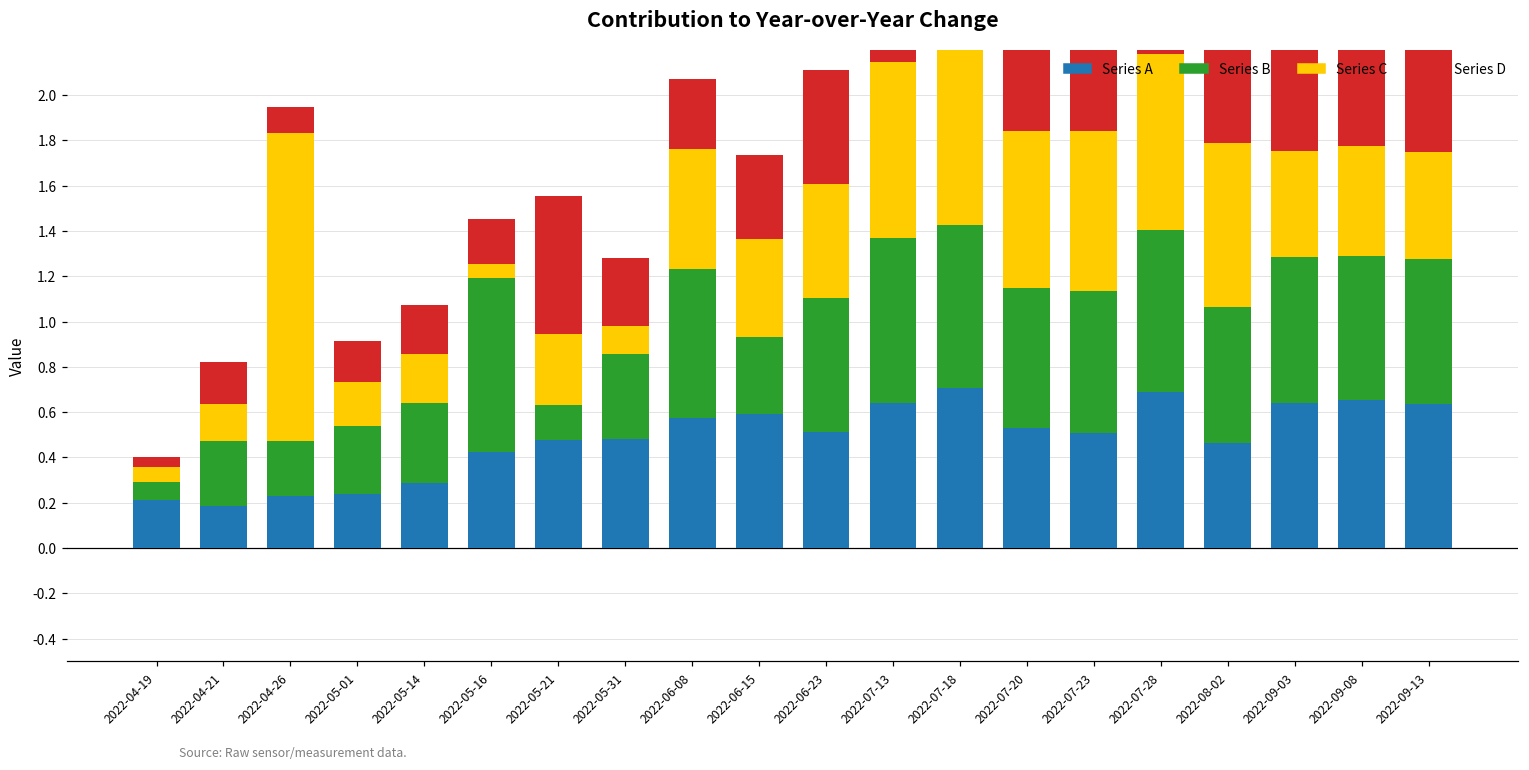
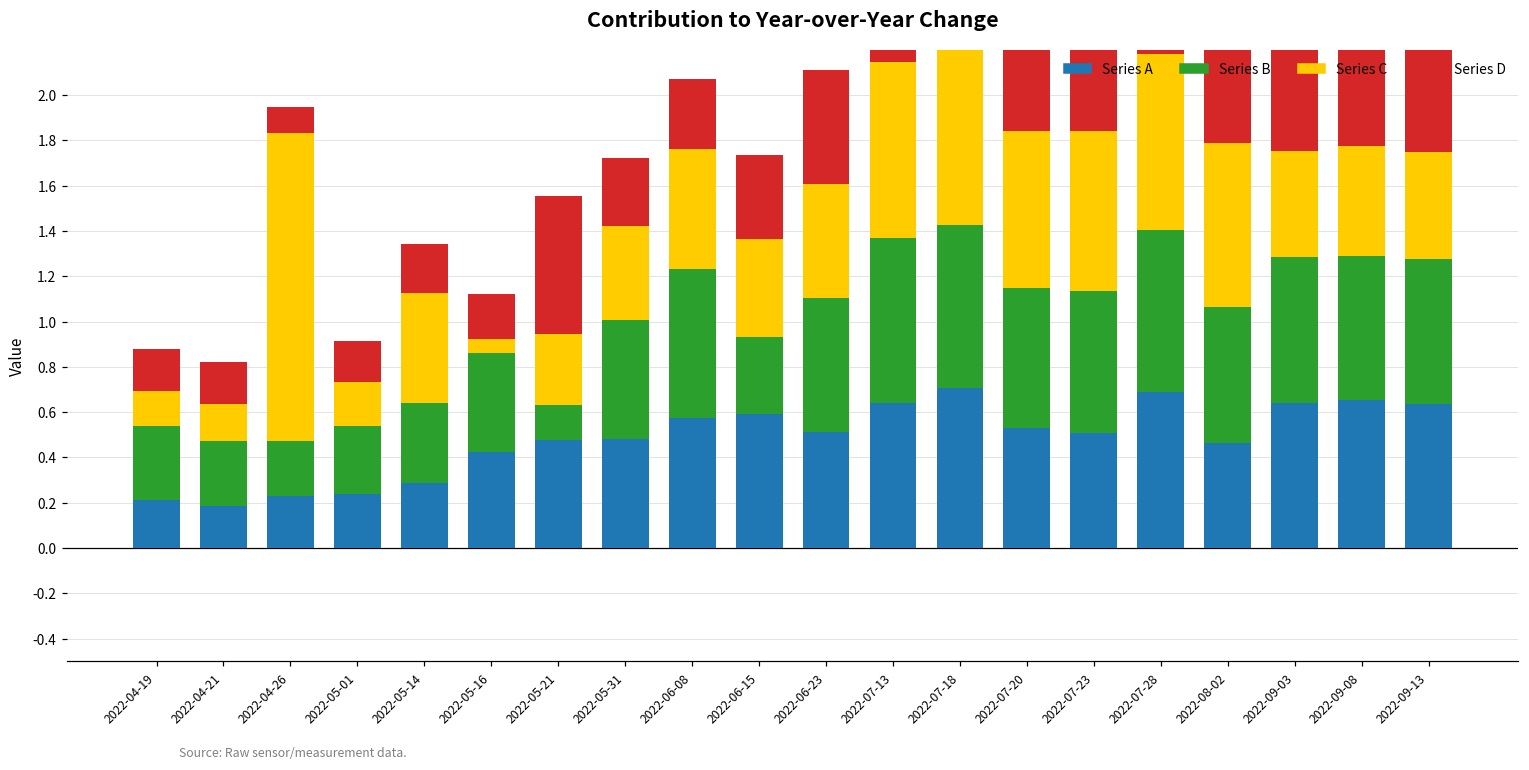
  {
    "Series B": {
-     "2022-04-19": 0.08,
+     "2022-04-19": 0.33,
      "2022-04-21": 0.29,
      "2022-04-26": 0.24,
      "2022-05-01": 0.30,
      "2022-05-14": 0.35,
-     "2022-05-16": 0.77,
+     "2022-05-16": 0.44,
      "2022-05-21": 0.16,
-     "2022-05-31": 0.38,
+     "2022-05-31": 0.53,
      "2022-06-08": 0.66,
      "2022-06-15": 0.34,
      "2022-06-23": 0.59,
      "2022-07-13": 0.73,
      "2022-07-18": 0.72,
      "2022-07-20": 0.62,
      "2022-07-23": 0.63,
      "2022-07-28": 0.71,
      "2022-08-02": 0.60,
      "2022-09-03": 0.64,
      "2022-09-08": 0.64,
      "2022-09-13": 0.64
    },
    "Series C": {
-     "2022-04-19": 0.06,
+     "2022-04-19": 0.16,
      "2022-04-21": 0.16,
      "2022-04-26": 1.36,
      "2022-05-01": 0.19,
-     "2022-05-14": 0.21,
+     "2022-05-14": 0.48,
      "2022-05-16": 0.06,
      "2022-05-21": 0.31,
-     "2022-05-31": 0.12,
+     "2022-05-31": 0.42,
      "2022-06-08": 0.53,
      "2022-06-15": 0.43,
      "2022-06-23": 0.50,
      "2022-07-13": 0.78,
      "2022-07-18": 0.78,
      "2022-07-20": 0.69,
      "2022-07-23": 0.70,
      "2022-07-28": 0.78,
      "2022-08-02": 0.72,
      "2022-09-03": 0.47,
      "2022-09-08": 0.48,
      "2022-09-13": 0.47
    },
    "Series D": {
-     "2022-04-19": 0.05,
+     "2022-04-19": 0.18,
      "2022-04-21": 0.19,
      "2022-04-26": 0.12,
      "2022-05-01": 0.18,
      "2022-05-14": 0.22,
      "2022-05-16": 0.20,
      "2022-05-21": 0.61,
      "2022-05-31": 0.30,
      "2022-06-08": 0.31,
      "2022-06-15": 0.37,
      "2022-06-23": 0.50
    }
  }
